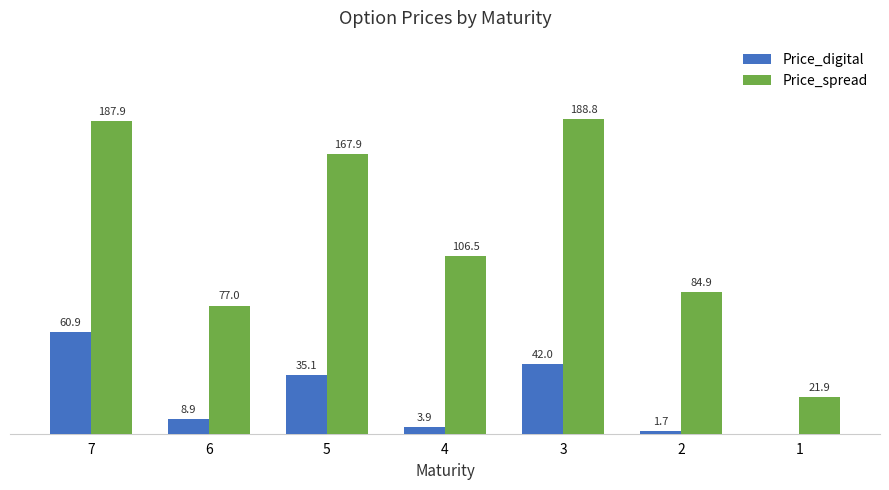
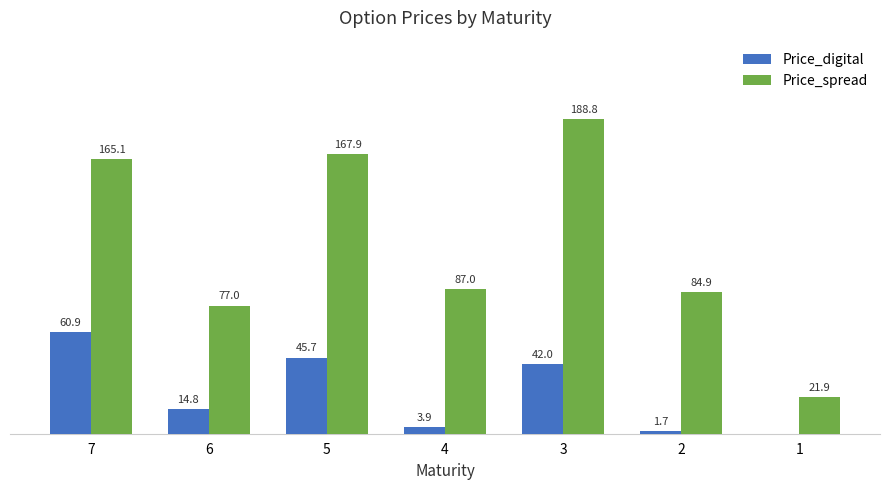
  {
    "Price_digital": {
      "7": 60.9,
-     "6": 8.9,
-     "5": 35.1,
+     "6": 14.8,
+     "5": 45.7,
      "4": 3.9,
      "3": 42.0,
      "2": 1.7
    },
    "Price_spread": {
-     "7": 187.9,
+     "7": 165.1,
      "6": 77.0,
      "5": 167.9,
-     "4": 106.5,
+     "4": 87.0,
      "3": 188.8,
      "2": 84.9,
      "1": 21.9
    }
  }
